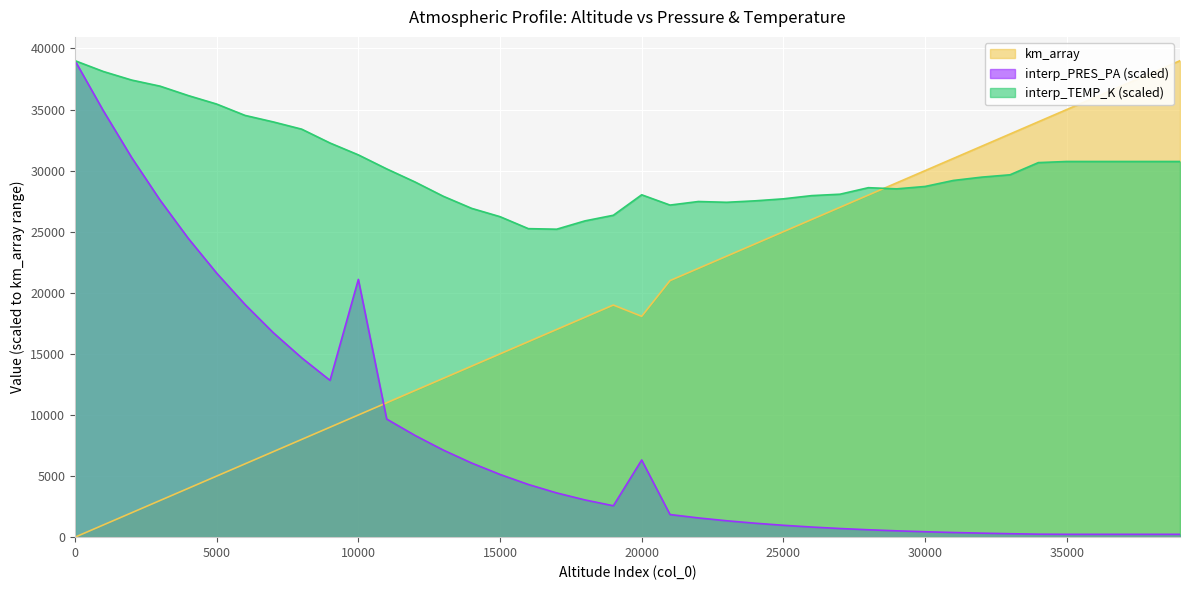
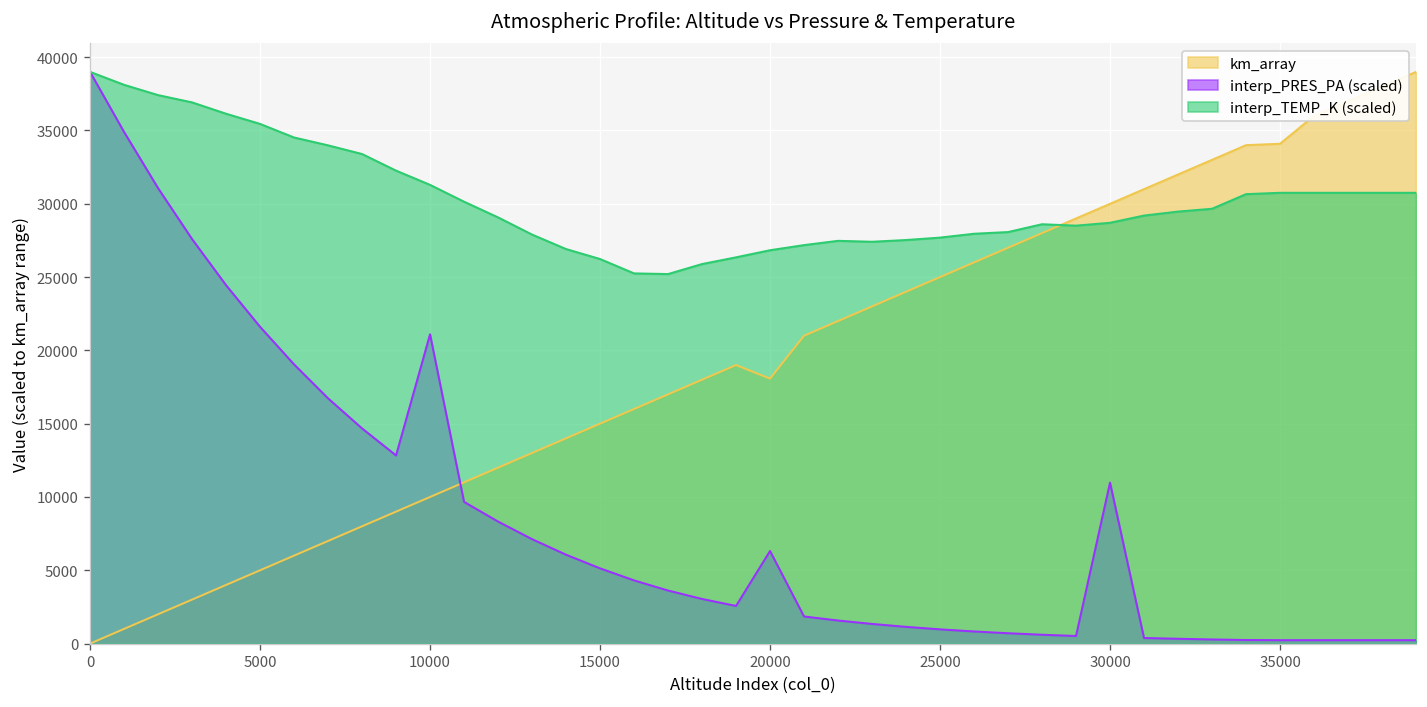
  {
    "km_array": {
      "0": 0,
      "5000": 5000,
      "10000": 10000,
      "15000": 15000,
      "20000": 18100,
      "25000": 25000,
      "30000": 30000,
-     "35000": 35000
+     "35000": 34100
    },
    "interp_PRES_PA (scaled)": {
      "5000": 21600,
      "10000": 21100,
      "15000": 5100,
      "20000": 6300,
      "25000": 1000,
-     "30000": 400,
+     "30000": 11000,
      "35000": 200
    },
    "interp_TEMP_K (scaled)": {
      "5000": 35500,
      "10000": 31300,
      "15000": 26200,
-     "20000": 28000,
+     "20000": 26800,
      "25000": 27700,
      "30000": 28700,
      "35000": 30800
    }
  }
